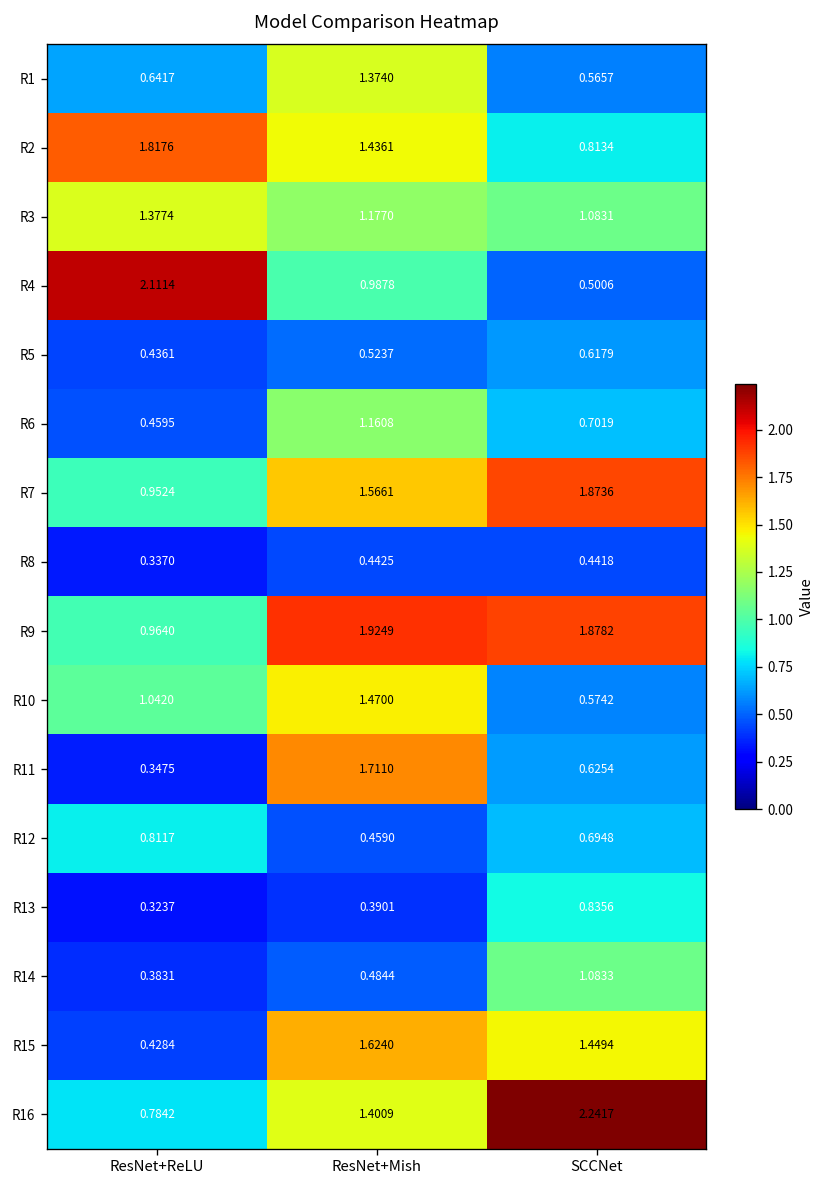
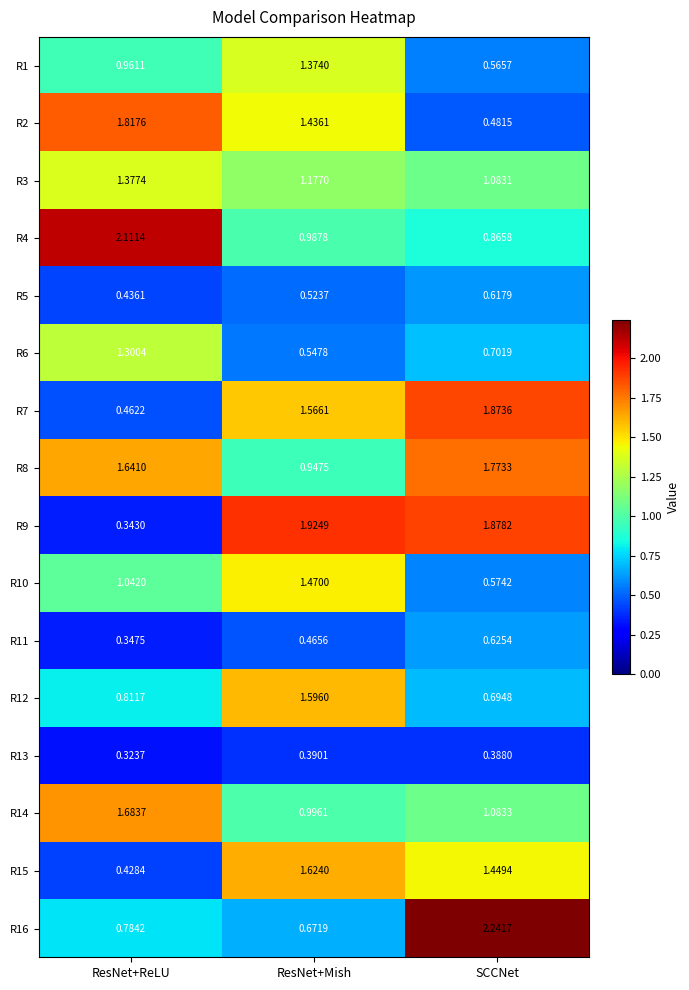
  {
    "R1": {
-     "ResNet+ReLU": 0.6417,
+     "ResNet+ReLU": 0.9611,
      "ResNet+Mish": 1.3740,
      "SCCNet": 0.5657
    },
    "R2": {
      "ResNet+ReLU": 1.8176,
      "ResNet+Mish": 1.4361,
-     "SCCNet": 0.8134
+     "SCCNet": 0.4815
    },
    "R3": {
      "ResNet+ReLU": 1.3774,
      "ResNet+Mish": 1.1770,
      "SCCNet": 1.0831
    },
    "R4": {
      "ResNet+ReLU": 2.1114,
      "ResNet+Mish": 0.9878,
-     "SCCNet": 0.5006
+     "SCCNet": 0.8658
    },
    "R5": {
      "ResNet+ReLU": 0.4361,
      "ResNet+Mish": 0.5237,
      "SCCNet": 0.6179
    },
    "R6": {
-     "ResNet+ReLU": 0.4595,
-     "ResNet+Mish": 1.1608,
+     "ResNet+ReLU": 1.3004,
+     "ResNet+Mish": 0.5478,
      "SCCNet": 0.7019
    },
    "R7": {
-     "ResNet+ReLU": 0.9524,
+     "ResNet+ReLU": 0.4622,
      "ResNet+Mish": 1.5661,
      "SCCNet": 1.8736
    },
    "R8": {
-     "ResNet+ReLU": 0.3370,
-     "ResNet+Mish": 0.4425,
-     "SCCNet": 0.4418
+     "ResNet+ReLU": 1.6410,
+     "ResNet+Mish": 0.9475,
+     "SCCNet": 1.7733
    },
    "R9": {
-     "ResNet+ReLU": 0.9640,
+     "ResNet+ReLU": 0.3430,
      "ResNet+Mish": 1.9249,
      "SCCNet": 1.8782
    },
    "R10": {
      "ResNet+ReLU": 1.0420,
      "ResNet+Mish": 1.4700,
      "SCCNet": 0.5742
    },
    "R11": {
      "ResNet+ReLU": 0.3475,
-     "ResNet+Mish": 1.7110,
+     "ResNet+Mish": 0.4656,
      "SCCNet": 0.6254
    },
    "R12": {
      "ResNet+ReLU": 0.8117,
-     "ResNet+Mish": 0.4590,
+     "ResNet+Mish": 1.5960,
      "SCCNet": 0.6948
    },
    "R13": {
      "ResNet+ReLU": 0.3237,
      "ResNet+Mish": 0.3901,
-     "SCCNet": 0.8356
+     "SCCNet": 0.3880
    },
    "R14": {
-     "ResNet+ReLU": 0.3831,
-     "ResNet+Mish": 0.4844,
+     "ResNet+ReLU": 1.6837,
+     "ResNet+Mish": 0.9961,
      "SCCNet": 1.0833
    },
    "R15": {
      "ResNet+ReLU": 0.4284,
      "ResNet+Mish": 1.6240,
      "SCCNet": 1.4494
    },
    "R16": {
      "ResNet+ReLU": 0.7842,
-     "ResNet+Mish": 1.4009,
+     "ResNet+Mish": 0.6719,
      "SCCNet": 2.2417
    }
  }
